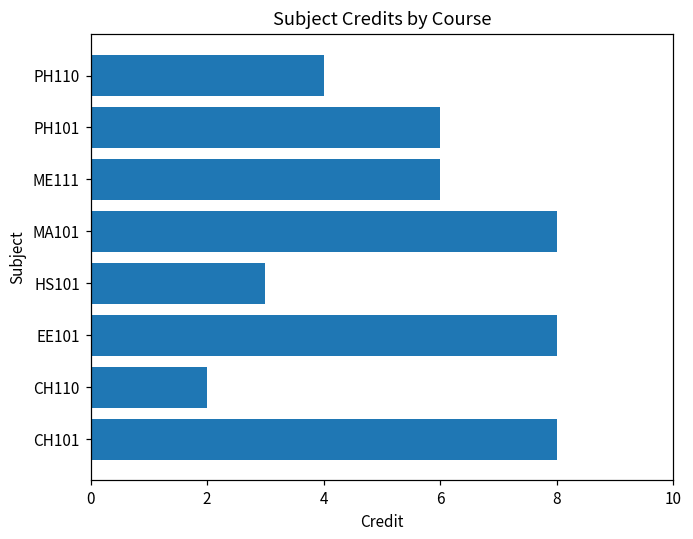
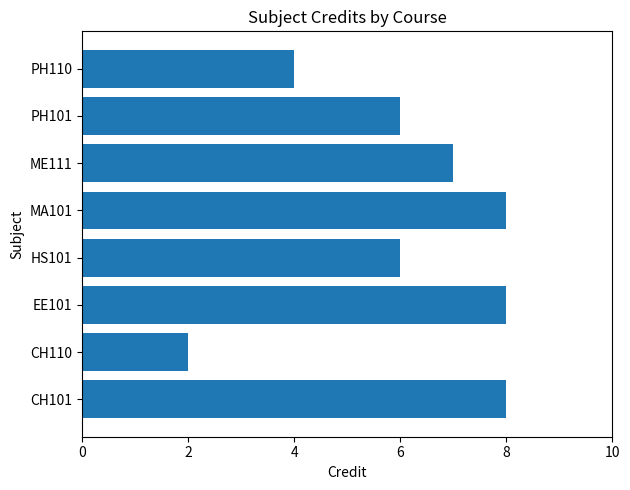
  {
    "PH110": 4,
    "PH101": 6,
-   "ME111": 6,
+   "ME111": 7,
    "MA101": 8,
-   "HS101": 3,
+   "HS101": 6,
    "EE101": 8,
    "CH110": 2,
    "CH101": 8
  }
